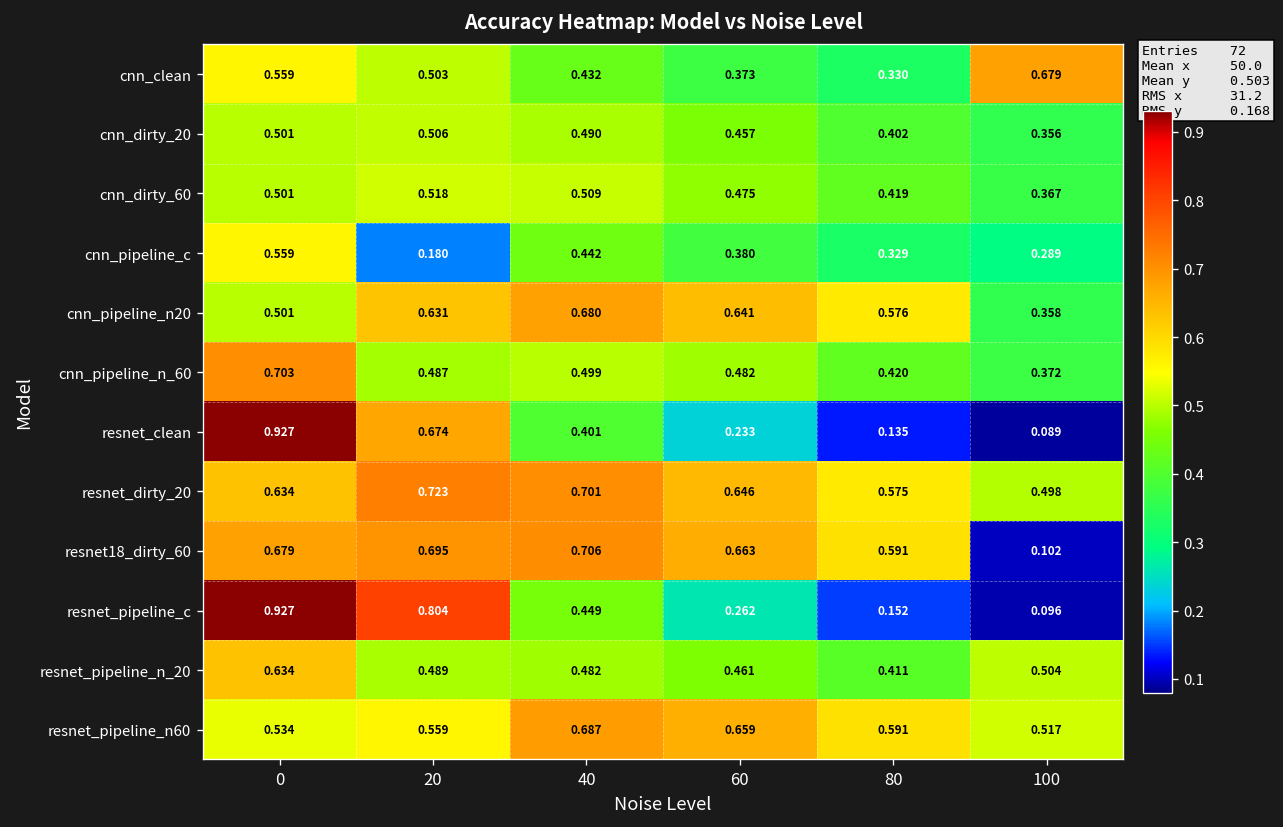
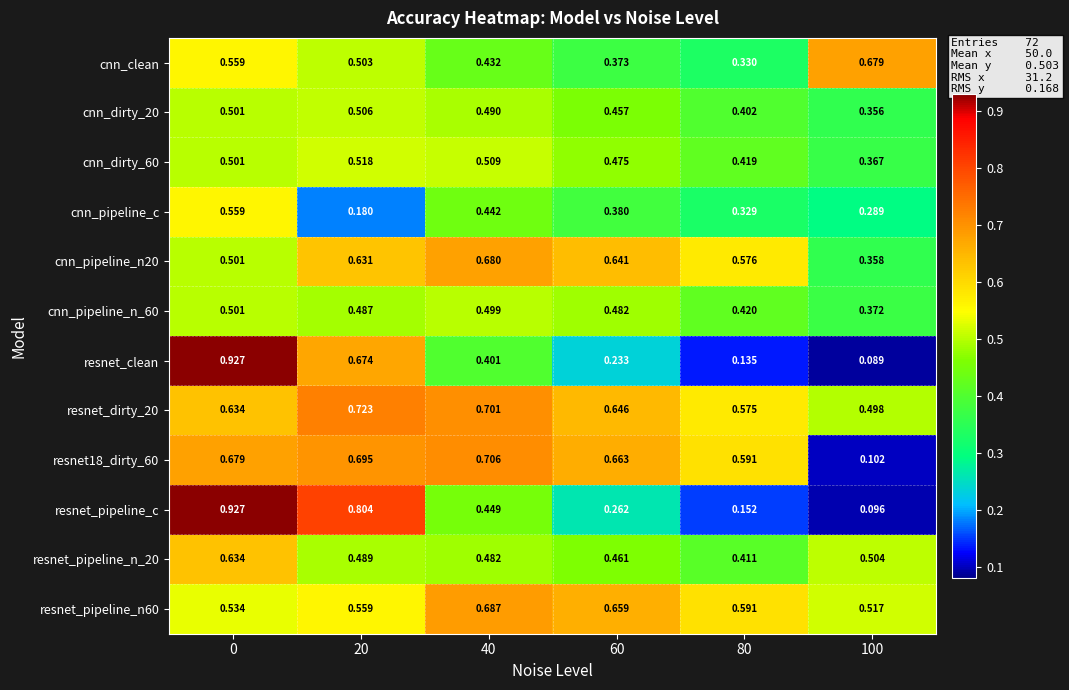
  {
    "cnn_clean": {
      "0": 0.559,
      "20": 0.503,
      "40": 0.432,
      "60": 0.373,
      "80": 0.330,
      "100": 0.679
    },
    "cnn_dirty_20": {
      "0": 0.501,
      "20": 0.506,
      "40": 0.490,
      "60": 0.457,
      "80": 0.402,
      "100": 0.356
    },
    "cnn_dirty_60": {
      "0": 0.501,
      "20": 0.518,
      "40": 0.509,
      "60": 0.475,
      "80": 0.419,
      "100": 0.367
    },
    "cnn_pipeline_c": {
      "0": 0.559,
      "20": 0.180,
      "40": 0.442,
      "60": 0.380,
      "80": 0.329,
      "100": 0.289
    },
    "cnn_pipeline_n20": {
      "0": 0.501,
      "20": 0.631,
      "40": 0.680,
      "60": 0.641,
      "80": 0.576,
      "100": 0.358
    },
    "cnn_pipeline_n_60": {
-     "0": 0.703,
+     "0": 0.501,
      "20": 0.487,
      "40": 0.499,
      "60": 0.482,
      "80": 0.420,
      "100": 0.372
    },
    "resnet_clean": {
      "0": 0.927,
      "20": 0.674,
      "40": 0.401,
      "60": 0.233,
      "80": 0.135,
      "100": 0.089
    },
    "resnet_dirty_20": {
      "0": 0.634,
      "20": 0.723,
      "40": 0.701,
      "60": 0.646,
      "80": 0.575,
      "100": 0.498
    },
    "resnet18_dirty_60": {
      "0": 0.679,
      "20": 0.695,
      "40": 0.706,
      "60": 0.663,
      "80": 0.591,
      "100": 0.102
    },
    "resnet_pipeline_c": {
      "0": 0.927,
      "20": 0.804,
      "40": 0.449,
      "60": 0.262,
      "80": 0.152,
      "100": 0.096
    },
    "resnet_pipeline_n_20": {
      "0": 0.634,
      "20": 0.489,
      "40": 0.482,
      "60": 0.461,
      "80": 0.411,
      "100": 0.504
    },
    "resnet_pipeline_n60": {
      "0": 0.534,
      "20": 0.559,
      "40": 0.687,
      "60": 0.659,
      "80": 0.591,
      "100": 0.517
    }
  }
